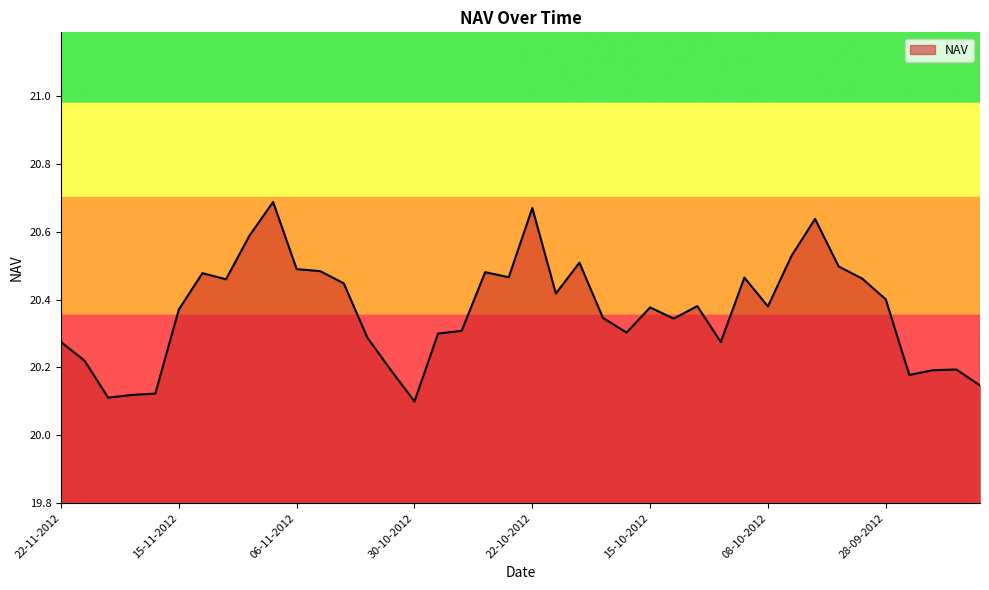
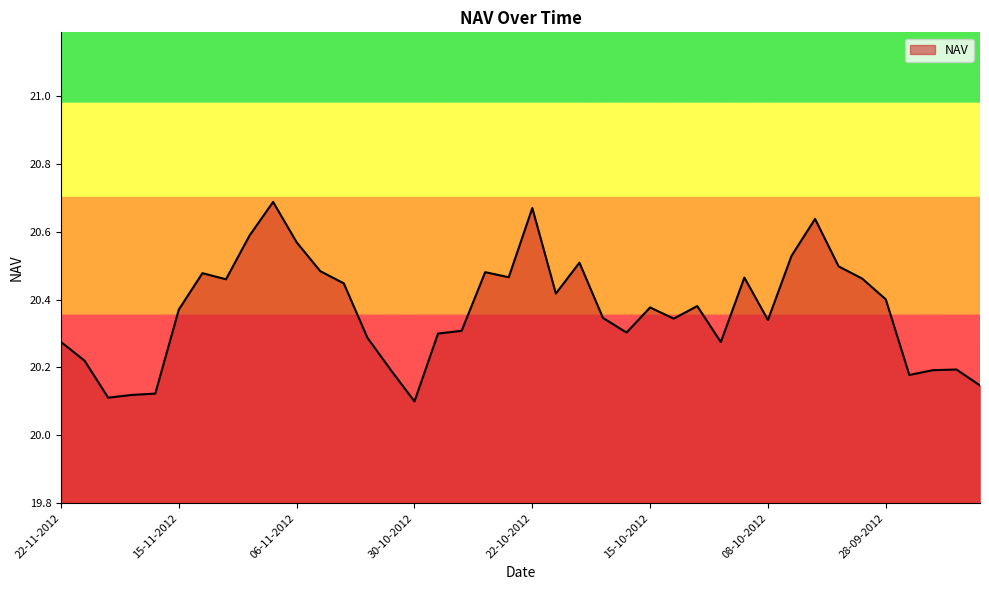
  {
    "22-11-2012": 20.28,
    "15-11-2012": 20.37,
-   "06-11-2012": 20.49,
+   "06-11-2012": 20.57,
    "30-10-2012": 20.10,
    "22-10-2012": 20.67,
    "15-10-2012": 20.38,
-   "08-10-2012": 20.38,
+   "08-10-2012": 20.34,
    "28-09-2012": 20.40
  }
